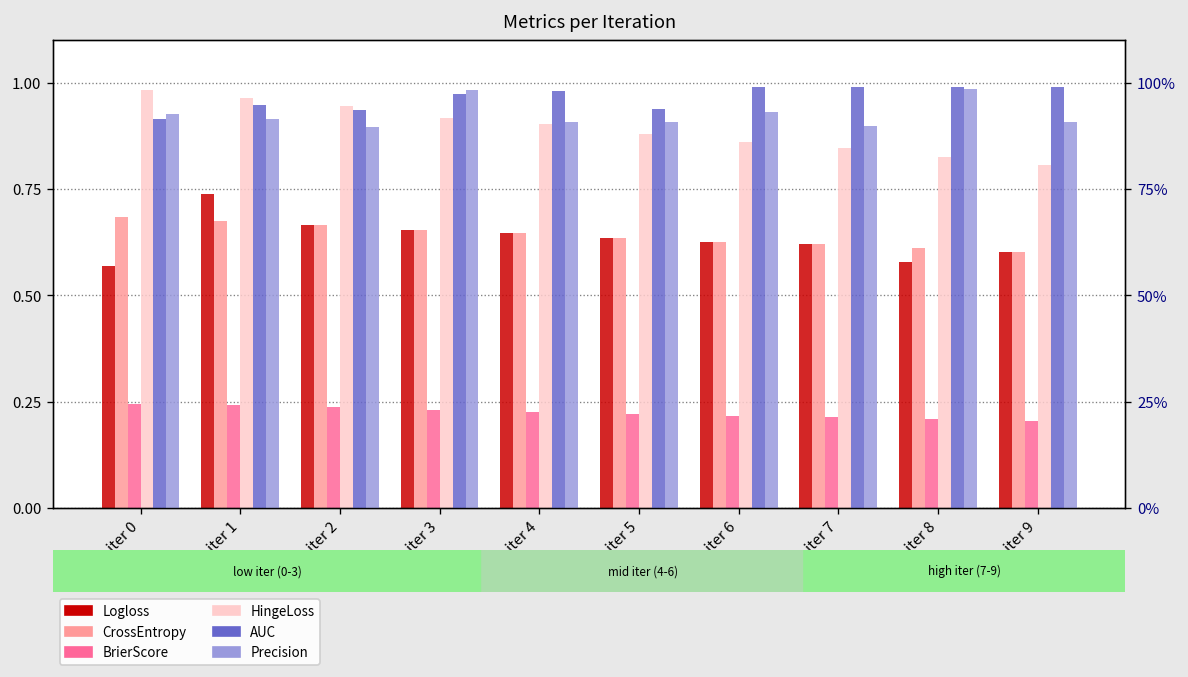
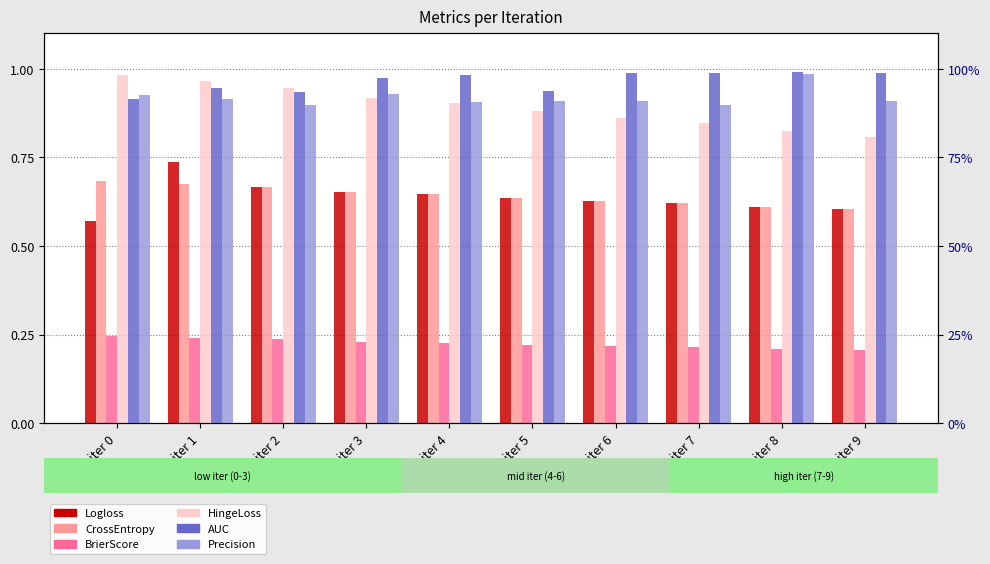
  {
    "Logloss": {
      "iter 0": "0.57",
      "iter 1": "0.74",
      "iter 2": "0.67",
      "iter 3": "0.65",
      "iter 4": "0.65",
      "iter 5": "0.64",
      "iter 6": "0.63",
      "iter 7": "0.62",
-     "iter 8": "0.58",
+     "iter 8": "0.61",
      "iter 9": "0.60"
    },
    "HingeLoss": {
      "iter 0": "0.98",
      "iter 1": "0.96",
      "iter 2": "0.94",
      "iter 3": "0.92",
      "iter 4": "0.90",
      "iter 5": "0.88",
      "iter 6": "0.86",
      "iter 7": "0.85",
      "iter 8": "0.82",
      "iter 9": "0.81"
    },
    "AUC": {
      "iter 0": "92%",
      "iter 1": "95%",
      "iter 2": "94%",
      "iter 3": "97%",
      "iter 4": "98%",
      "iter 5": "94%",
      "iter 6": "99%",
      "iter 7": "99%",
      "iter 8": "99%",
      "iter 9": "99%"
    },
    "Precision": {
      "iter 0": "93%",
      "iter 1": "92%",
      "iter 2": "90%",
-     "iter 3": "98%",
+     "iter 3": "93%",
      "iter 4": "91%",
      "iter 5": "91%",
-     "iter 6": "93%",
+     "iter 6": "91%",
      "iter 7": "90%",
      "iter 8": "99%",
      "iter 9": "91%"
    }
  }
